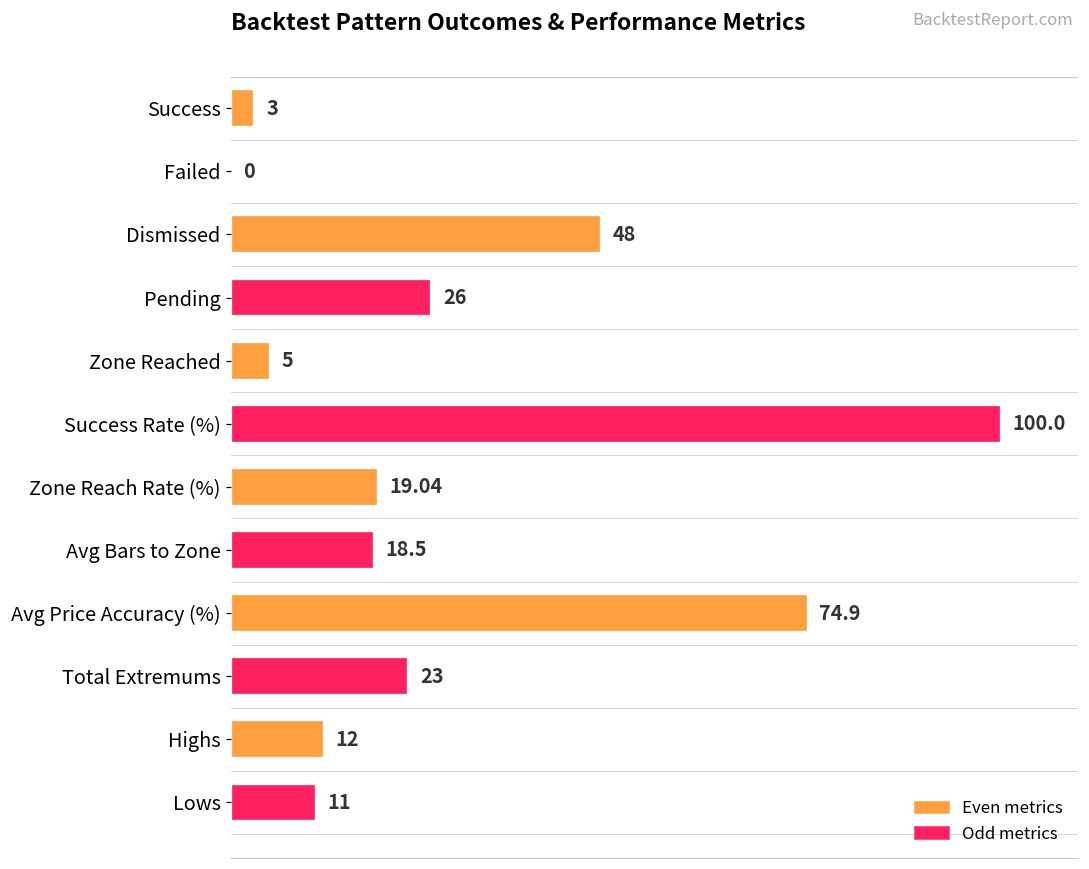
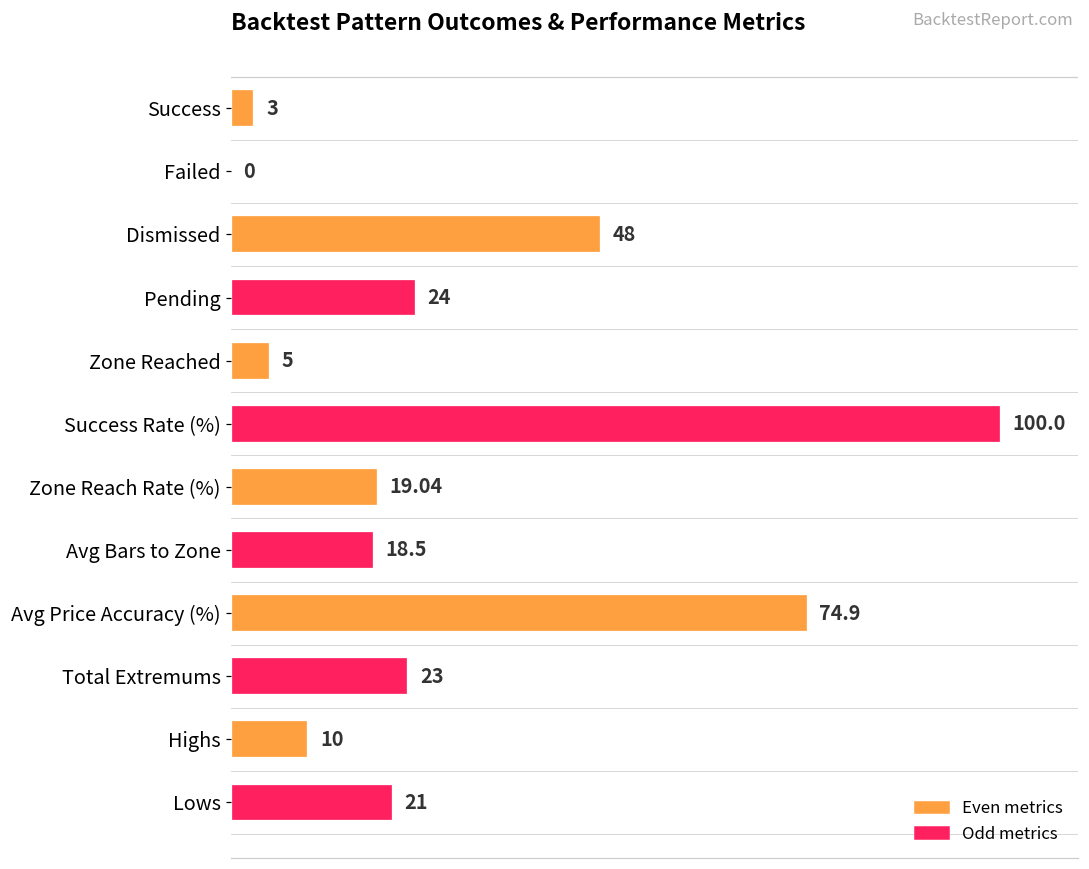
  {
    "Success": 3,
    "Failed": 0,
    "Dismissed": 48,
-   "Pending": 26,
+   "Pending": 24,
    "Zone Reached": 5,
    "Success Rate (%)": 100.0,
    "Zone Reach Rate (%)": 19.04,
    "Avg Bars to Zone": 18.5,
    "Avg Price Accuracy (%)": 74.9,
    "Total Extremums": 23,
-   "Highs": 12,
-   "Lows": 11
+   "Highs": 10,
+   "Lows": 21
  }
